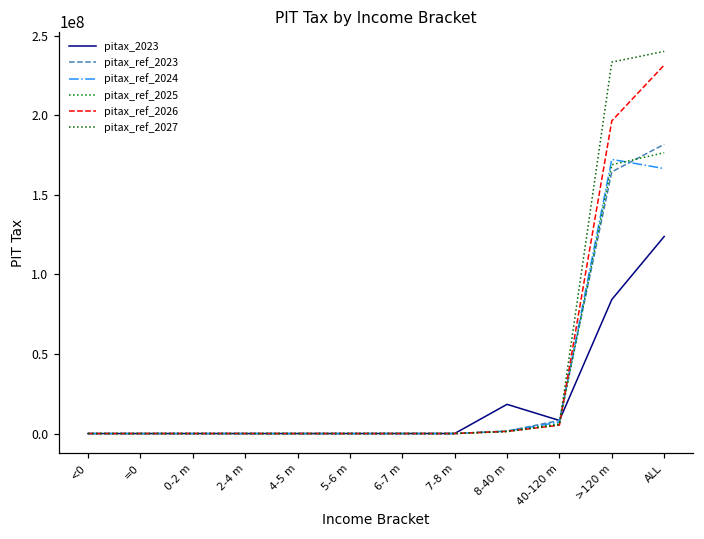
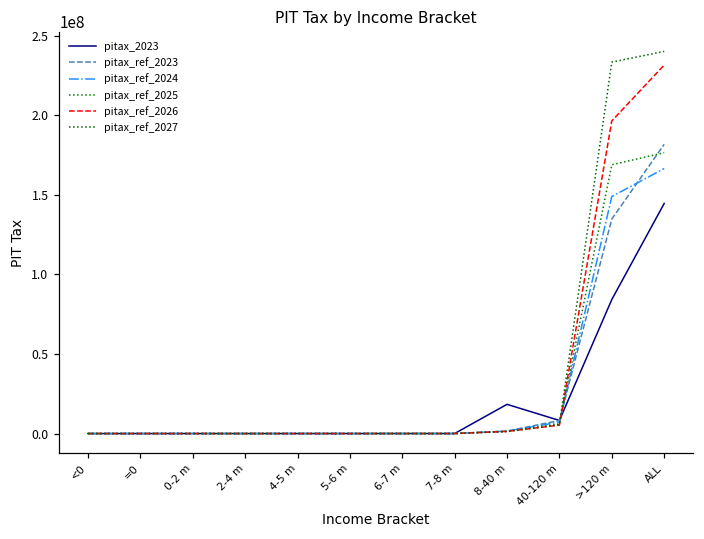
  {
    "pitax_2023": {
      "8-40 m": 18000000,
      ">120 m": 84000000,
-     "ALL": 124000000
+     "ALL": 145000000
    },
    "pitax_ref_2023": {
-     ">120 m": 165000000,
+     ">120 m": 135000000,
      "ALL": 182000000
    },
    "pitax_ref_2024": {
-     ">120 m": 172000000,
+     ">120 m": 149000000,
      "ALL": 167000000
    },
    "pitax_ref_2026": {
      ">120 m": 197000000,
      "ALL": 232000000
    }
  }
